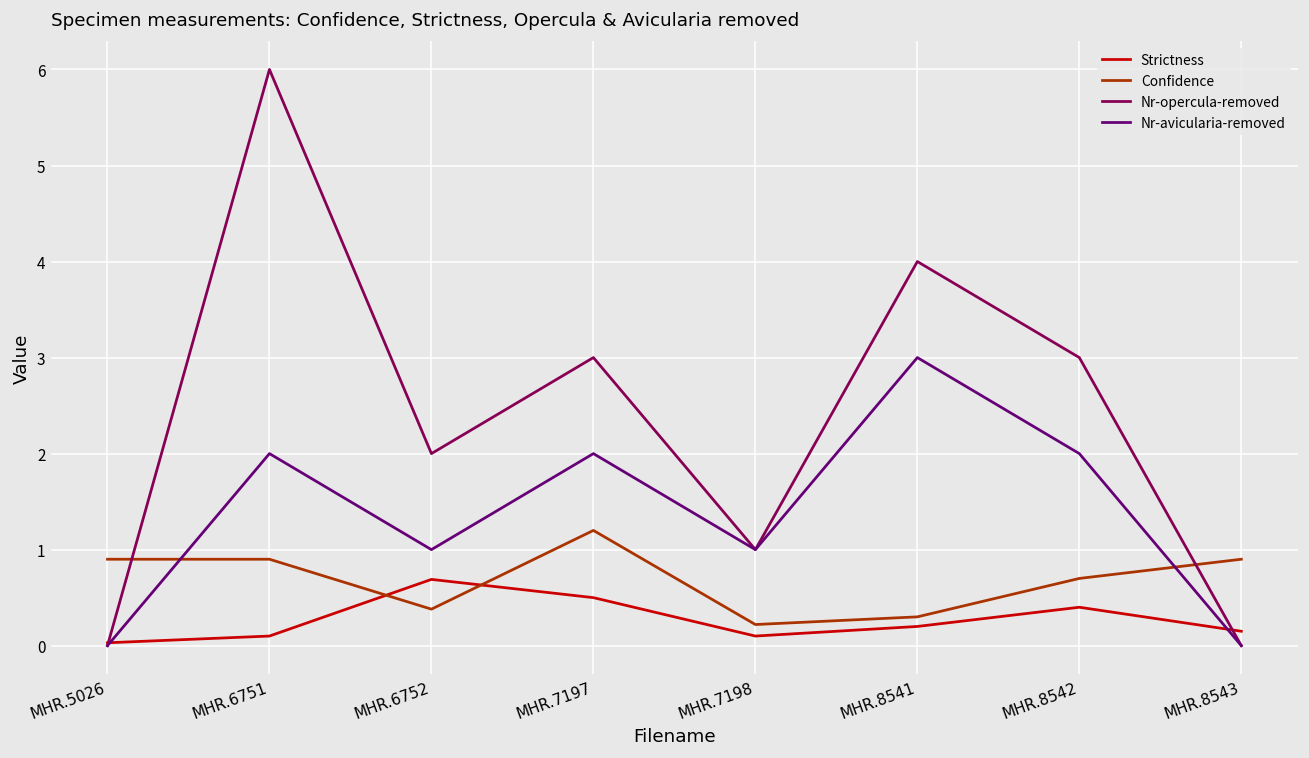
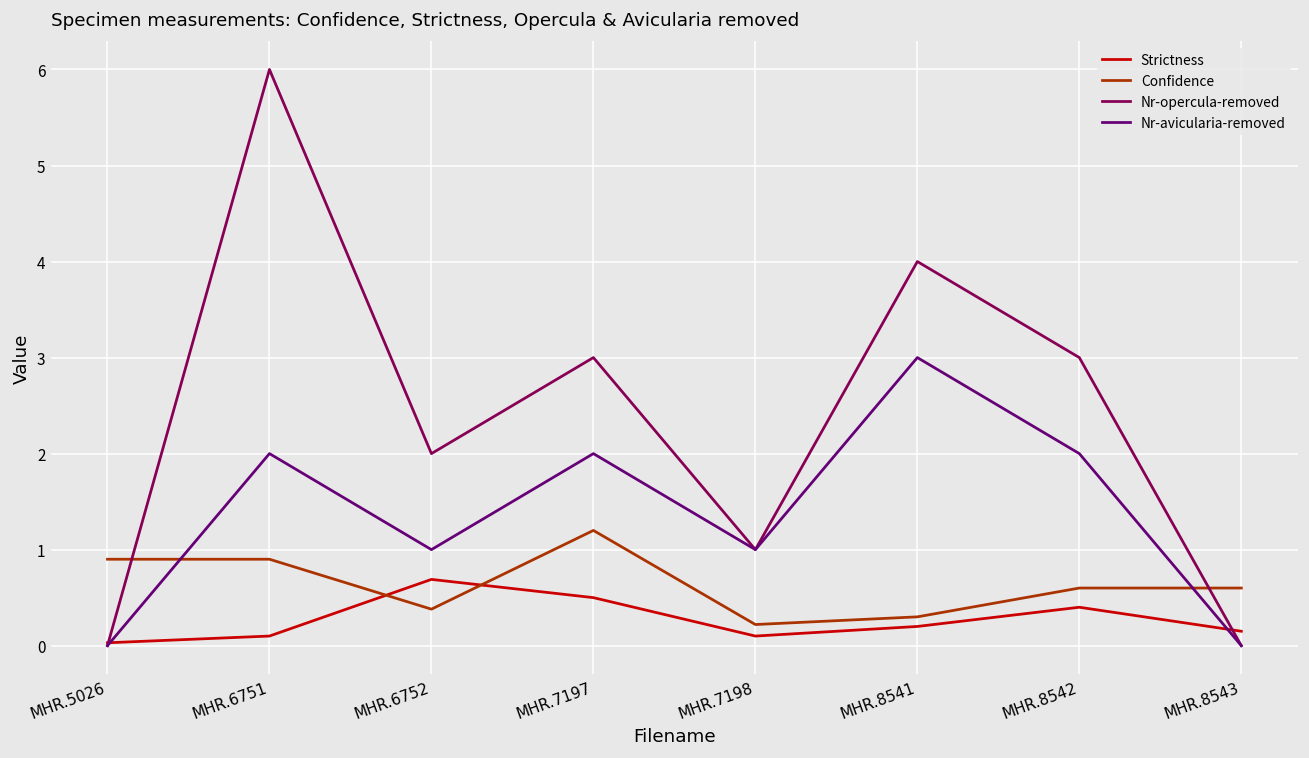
  {
    "Strictness": {
      "MHR.5026": 0.0,
      "MHR.6751": 0.1,
      "MHR.6752": 0.7,
      "MHR.7197": 0.5,
      "MHR.7198": 0.1,
      "MHR.8541": 0.2,
      "MHR.8542": 0.4,
      "MHR.8543": 0.2
    },
    "Confidence": {
      "MHR.5026": 0.9,
      "MHR.6751": 0.9,
      "MHR.6752": 0.4,
      "MHR.7197": 1.2,
      "MHR.7198": 0.2,
      "MHR.8541": 0.3,
-     "MHR.8542": 0.7,
-     "MHR.8543": 0.9
+     "MHR.8542": 0.6,
+     "MHR.8543": 0.6
    }
  }
